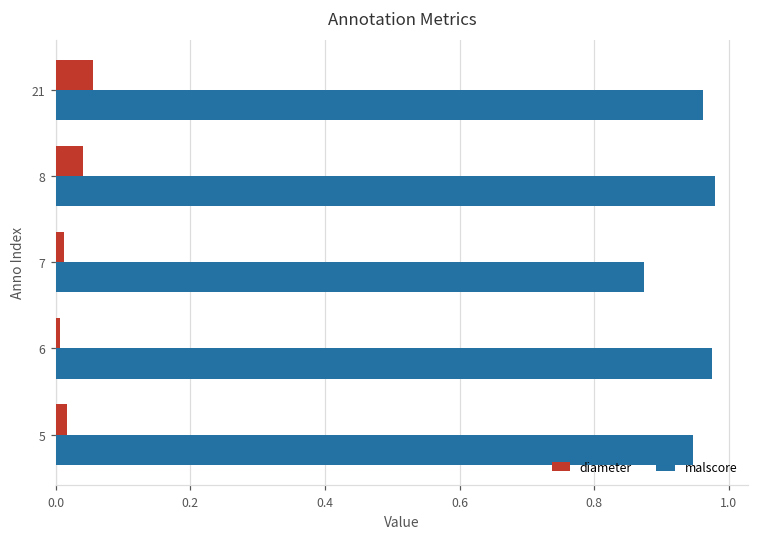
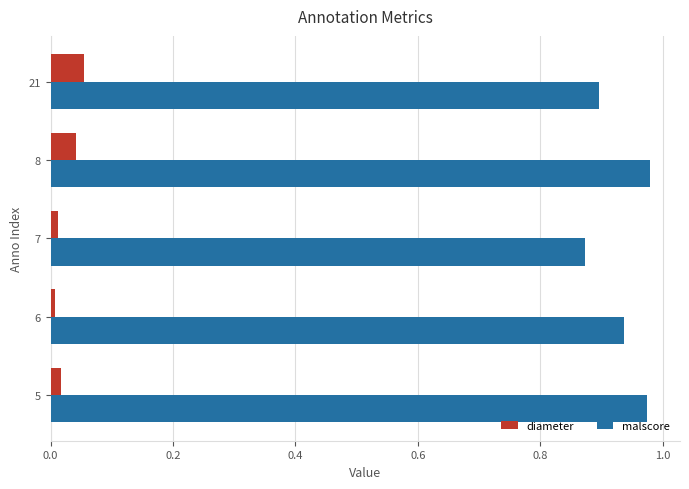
  {
    "diameter": {
      "21": 0.06,
      "8": 0.04,
      "7": 0.01,
      "6": 0.01,
      "5": 0.02
    },
    "malscore": {
-     "21": 0.96,
+     "21": 0.90,
      "8": 0.98,
      "7": 0.87,
-     "6": 0.98,
-     "5": 0.95
+     "6": 0.94,
+     "5": 0.98
    }
  }
